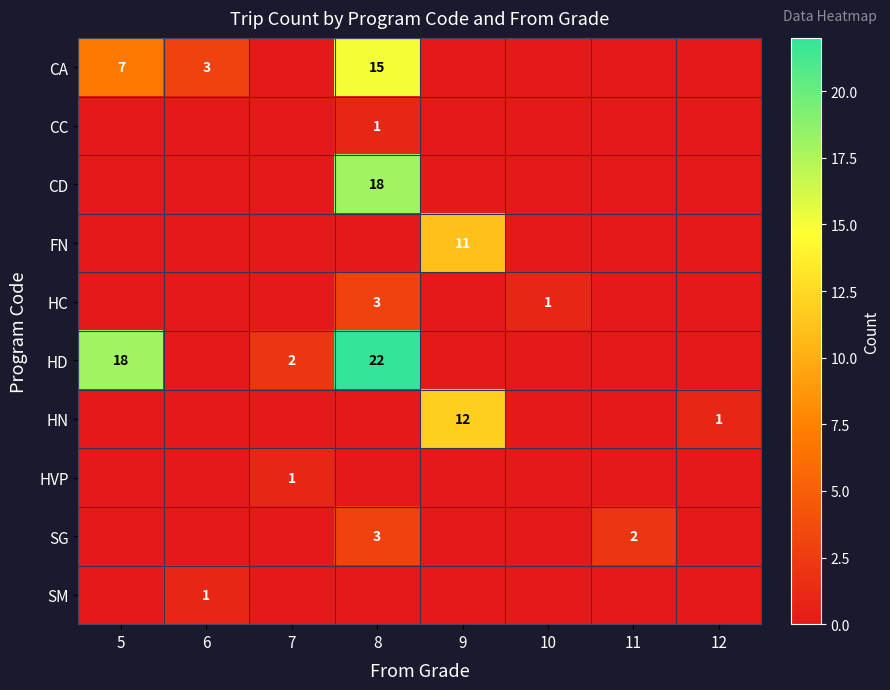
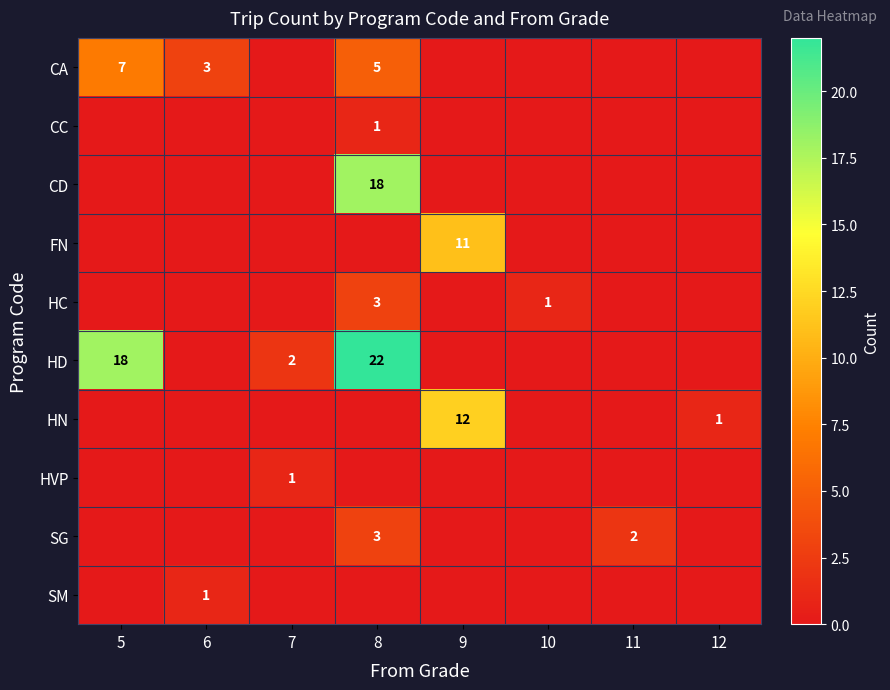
  {
    "CA": {
      "5": 7,
      "6": 3,
-     "8": 15
+     "8": 5
    },
    "CC": {
      "8": 1
    },
    "CD": {
      "8": 18
    },
    "FN": {
      "9": 11
    },
    "HC": {
      "8": 3,
      "10": 1
    },
    "HD": {
      "5": 18,
      "7": 2,
      "8": 22
    },
    "HN": {
      "9": 12,
      "12": 1
    },
    "HVP": {
      "7": 1
    },
    "SG": {
      "8": 3,
      "11": 2
    },
    "SM": {
      "6": 1
    }
  }
